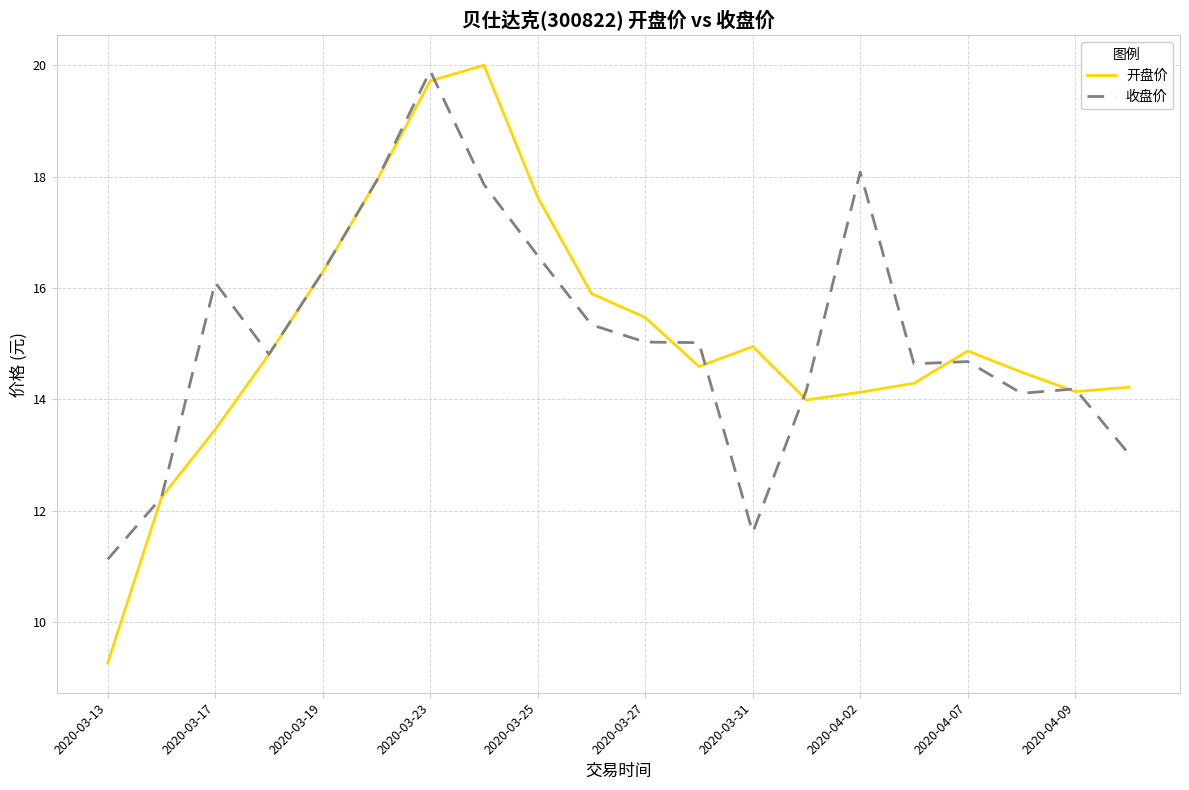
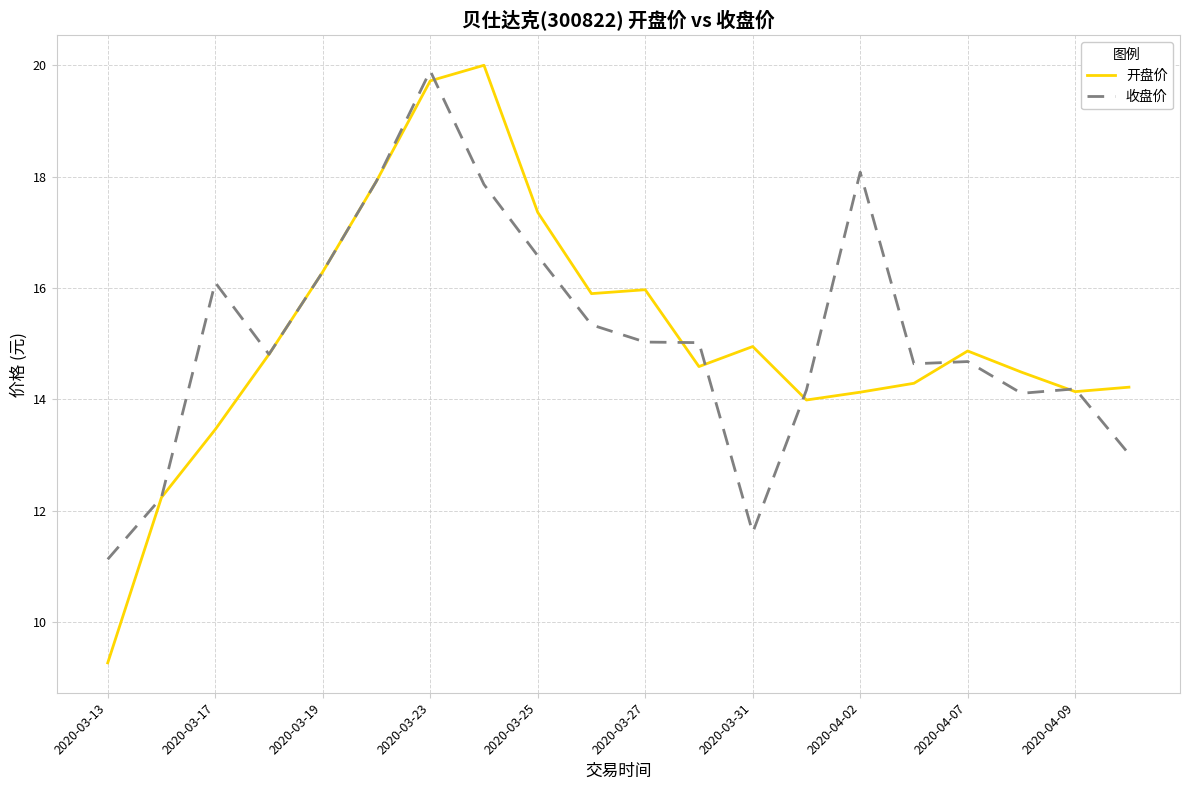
  {
    "开盘价": {
      "2020-03-13": 9.3,
      "2020-03-17": 13.5,
      "2020-03-23": 19.7,
-     "2020-03-25": 17.6,
-     "2020-03-27": 15.5,
+     "2020-03-25": 17.4,
+     "2020-03-27": 16.0,
      "2020-03-31": 15.0,
      "2020-04-02": 14.1,
      "2020-04-07": 14.9,
      "2020-04-09": 14.1
    },
    "收盘价": {
      "2020-03-13": 11.1,
      "2020-03-17": 16.1,
      "2020-03-23": 19.9,
      "2020-03-25": 16.6,
      "2020-03-27": 15.0,
      "2020-03-31": 11.6,
      "2020-04-02": 18.1,
      "2020-04-07": 14.7,
      "2020-04-09": 14.2
    }
  }
